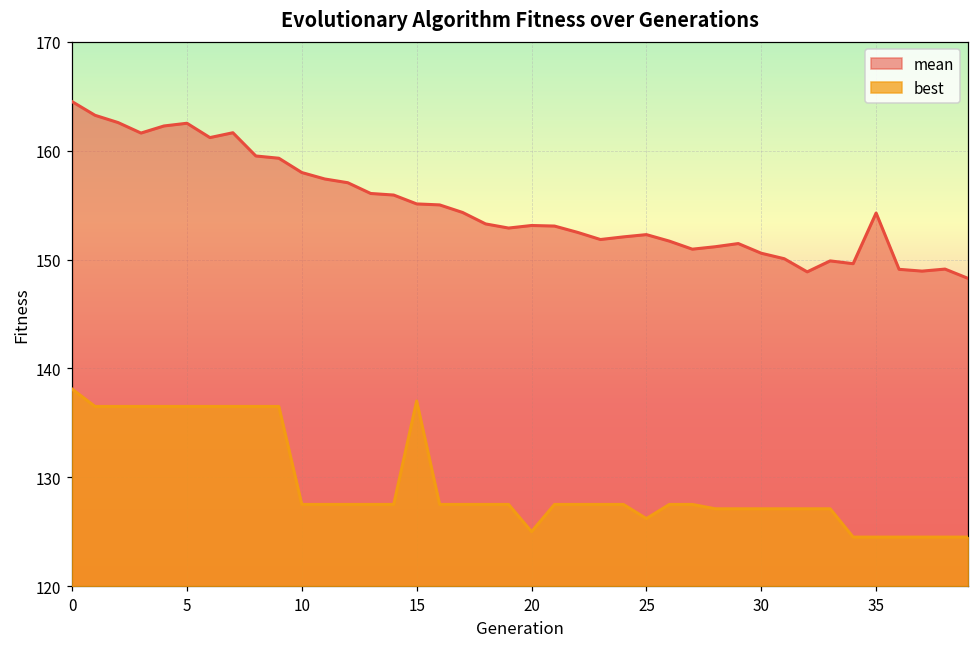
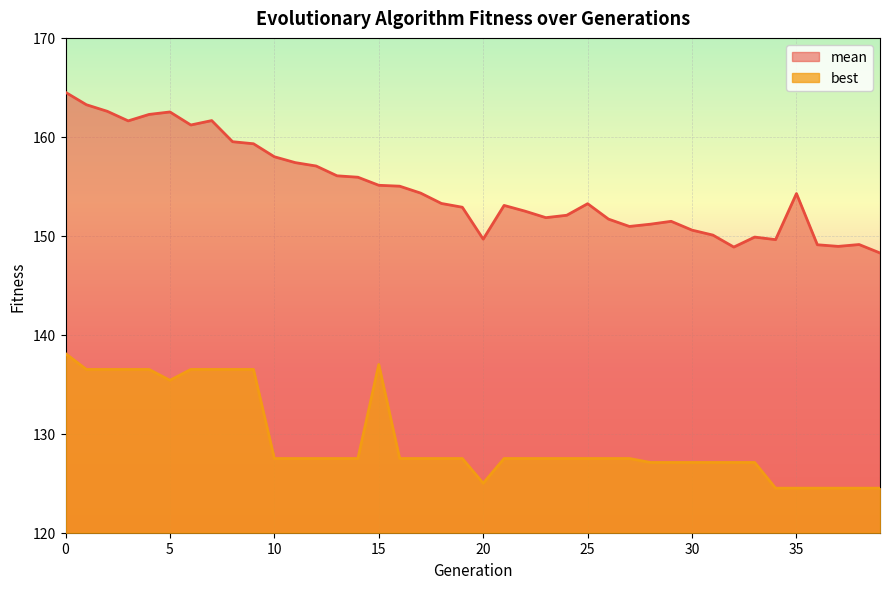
  {
    "mean": {
      "0": 165,
      "5": 163,
      "10": 158,
      "15": 155,
-     "20": 153,
-     "25": 152,
+     "20": 150,
+     "25": 153,
      "30": 151,
      "35": 154
    },
    "best": {
      "0": 138,
-     "5": 137,
+     "5": 135,
      "10": 128,
      "15": 137,
      "20": 125,
-     "25": 126,
+     "25": 128,
      "30": 127,
      "35": 125
    }
  }
